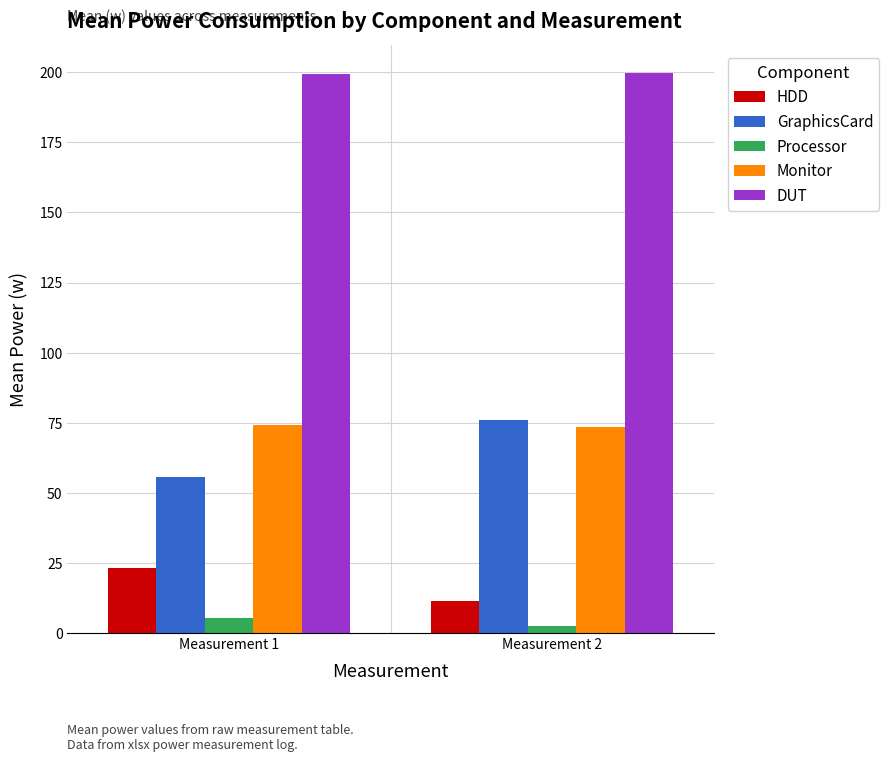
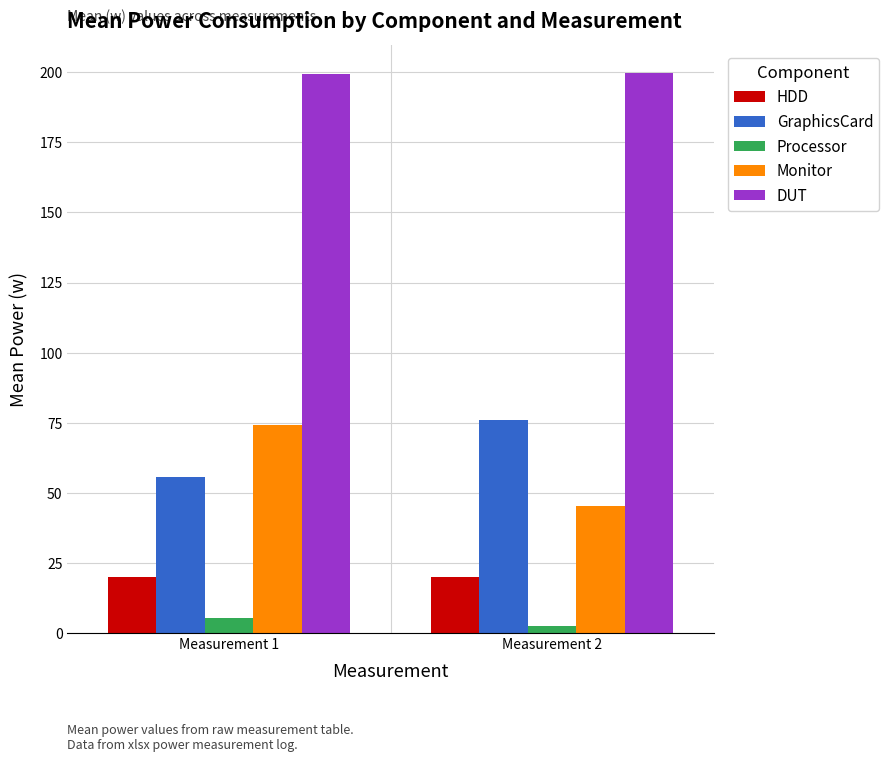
  {
    "HDD": {
-     "Measurement 1": 23,
-     "Measurement 2": 11
+     "Measurement 1": 20,
+     "Measurement 2": 20
    },
    "GraphicsCard": {
      "Measurement 1": 56,
      "Measurement 2": 76
    },
    "Processor": {
      "Measurement 1": 5,
      "Measurement 2": 2
    },
    "Monitor": {
      "Measurement 1": 74,
-     "Measurement 2": 74
+     "Measurement 2": 45
    },
    "DUT": {
      "Measurement 1": 199,
      "Measurement 2": 200
    }
  }
